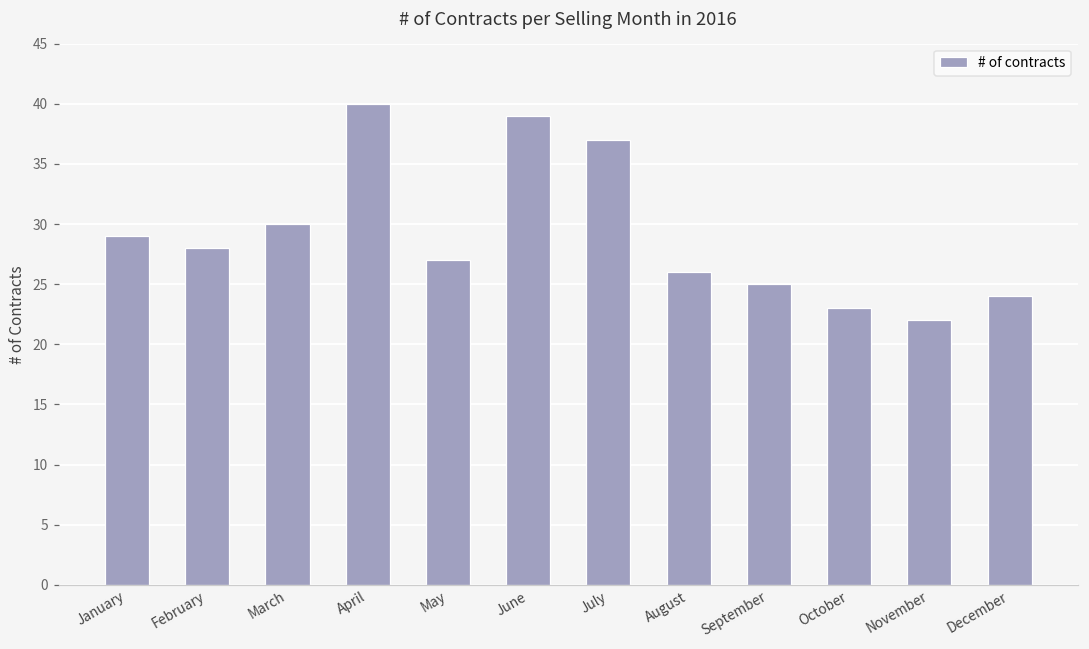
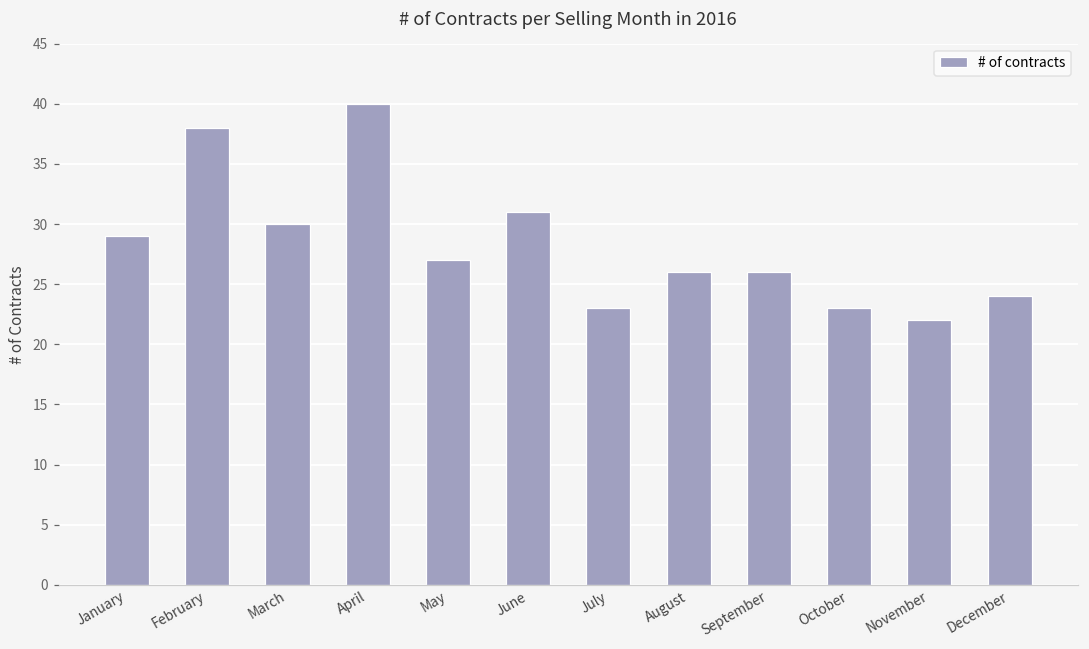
  {
    "January": 29,
-   "February": 28,
+   "February": 38,
    "March": 30,
    "April": 40,
    "May": 27,
-   "June": 39,
-   "July": 37,
+   "June": 31,
+   "July": 23,
    "August": 26,
-   "September": 25,
+   "September": 26,
    "October": 23,
    "November": 22,
    "December": 24
  }
